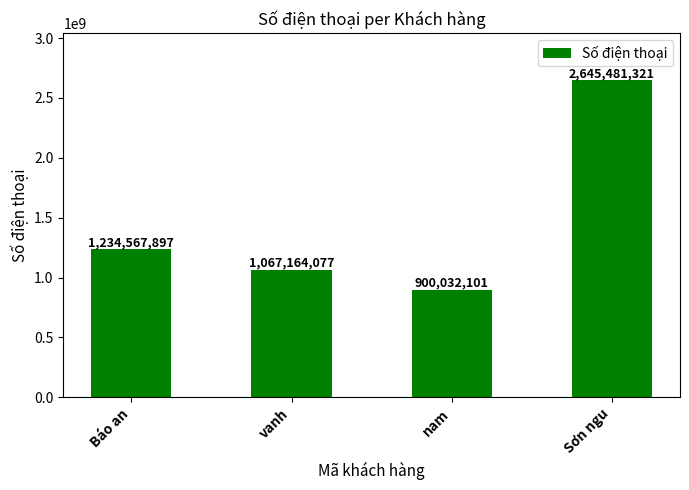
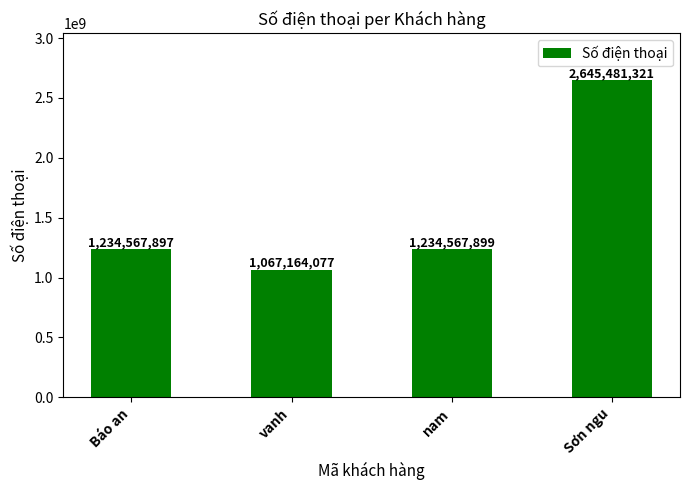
  {
    "Báo an": "1,234,567,897",
    "vanh": "1,067,164,077",
-   "nam": "900,032,101",
+   "nam": "1,234,567,899",
    "Sơn ngu": "2,645,481,321"
  }
